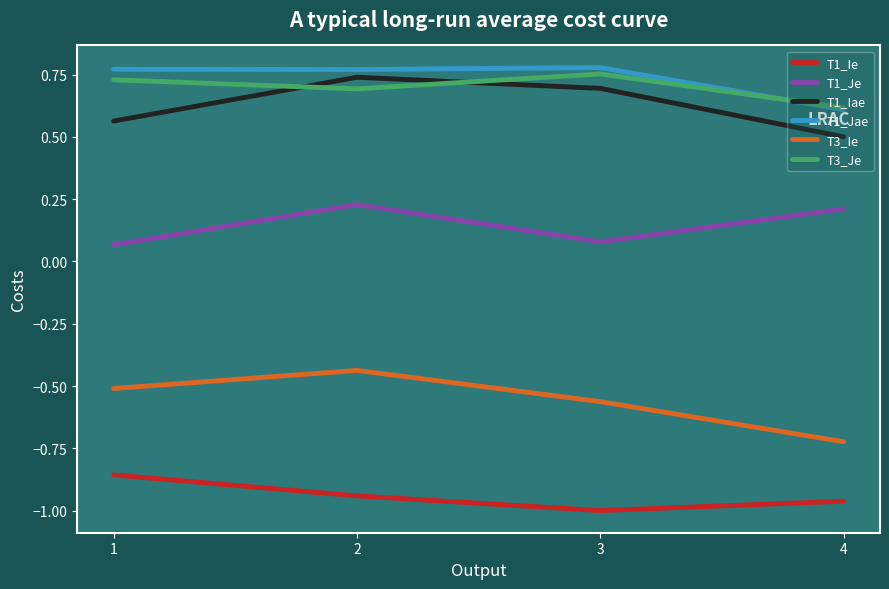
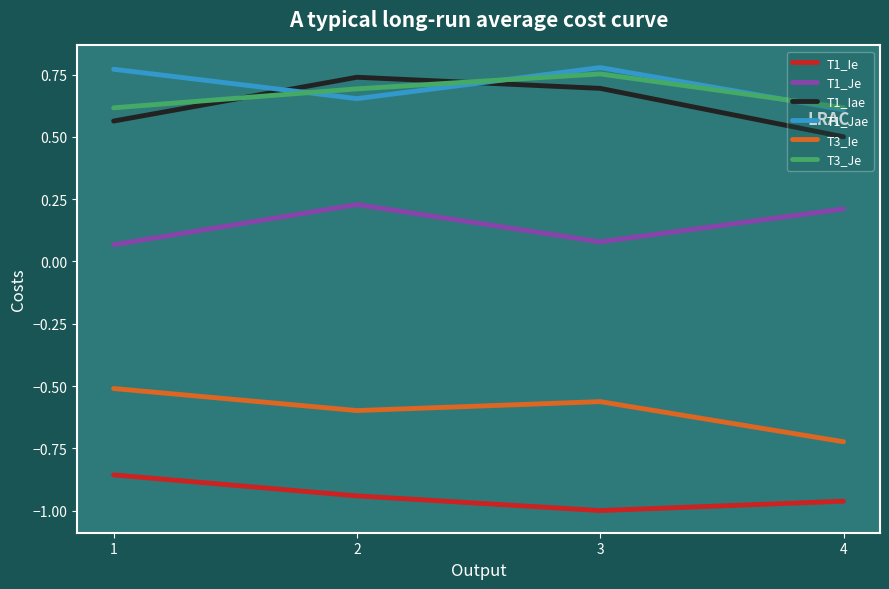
  {
    "T1_Ie": {
      "1": -0.86,
      "2": -0.94,
      "3": -1.00,
      "4": -0.96
    },
    "T1_Je": {
      "1": 0.07,
      "2": 0.23,
      "3": 0.08,
      "4": 0.21
    },
    "T1_Iae": {
      "1": 0.56,
      "2": 0.74,
      "3": 0.70
    },
    "T1_Jae": {
      "1": 0.77,
-     "2": 0.77,
+     "2": 0.65,
      "3": 0.78
    },
    "T3_Ie": {
      "1": -0.51,
-     "2": -0.44,
+     "2": -0.60,
      "3": -0.56,
      "4": -0.72
    },
    "T3_Je": {
-     "1": 0.73,
+     "1": 0.62,
      "2": 0.69,
      "3": 0.75
    }
  }
